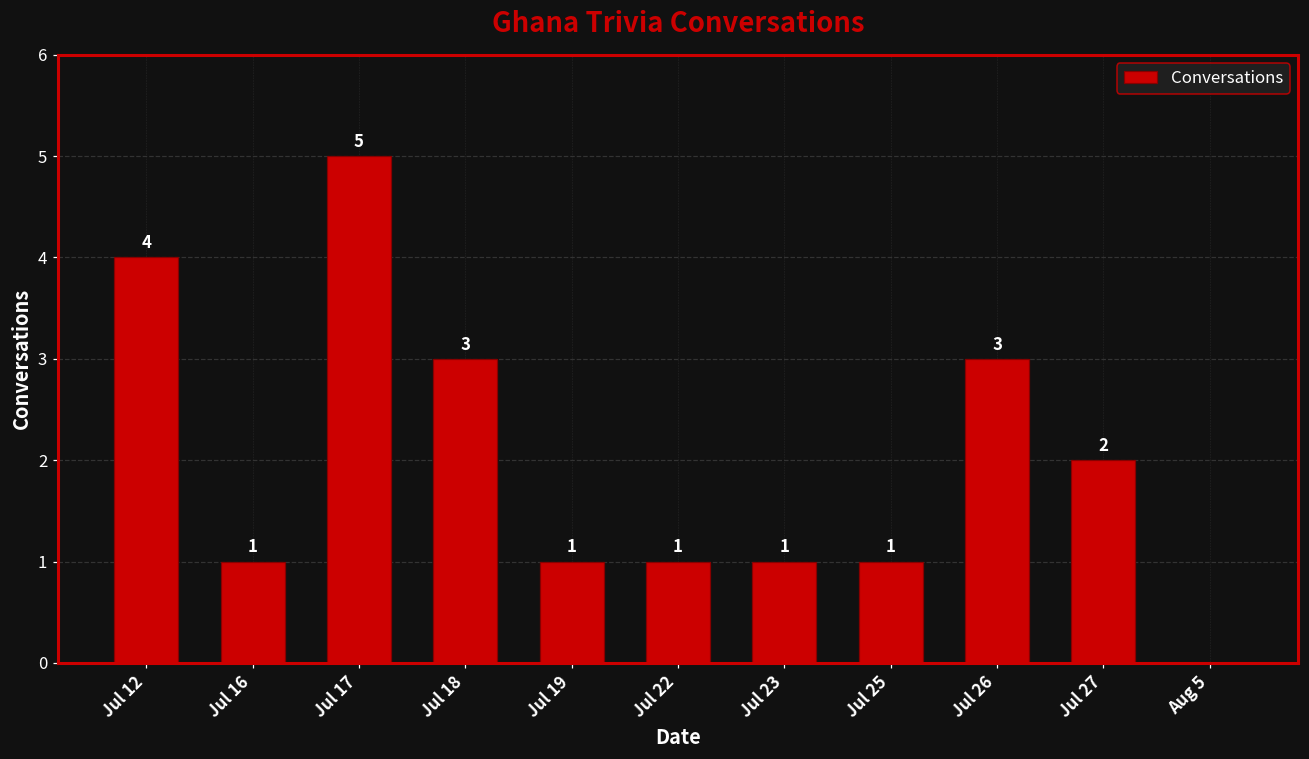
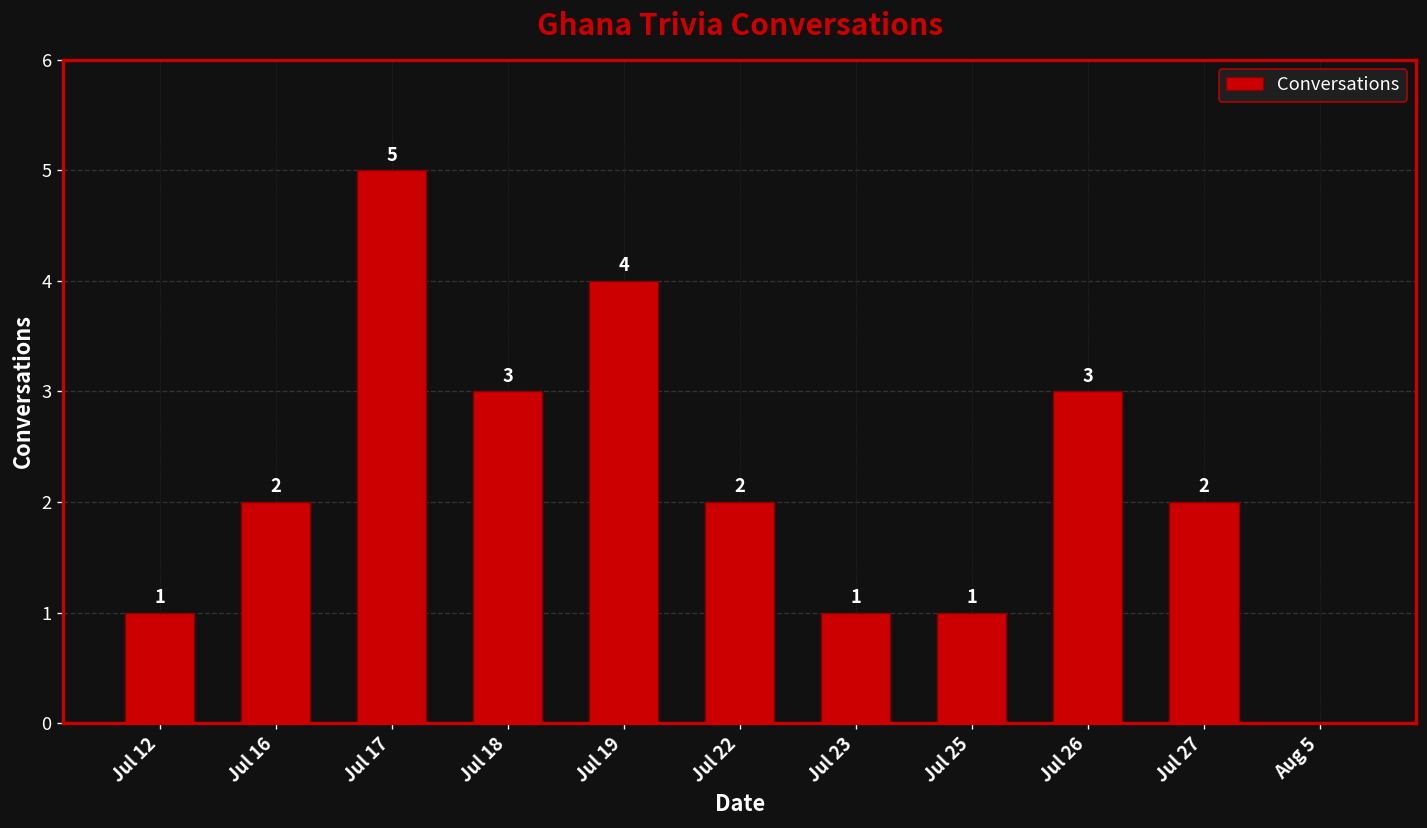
  {
-   "Jul 12": 4,
-   "Jul 16": 1,
+   "Jul 12": 1,
+   "Jul 16": 2,
    "Jul 17": 5,
    "Jul 18": 3,
-   "Jul 19": 1,
-   "Jul 22": 1,
+   "Jul 19": 4,
+   "Jul 22": 2,
    "Jul 23": 1,
    "Jul 25": 1,
    "Jul 26": 3,
    "Jul 27": 2
  }
